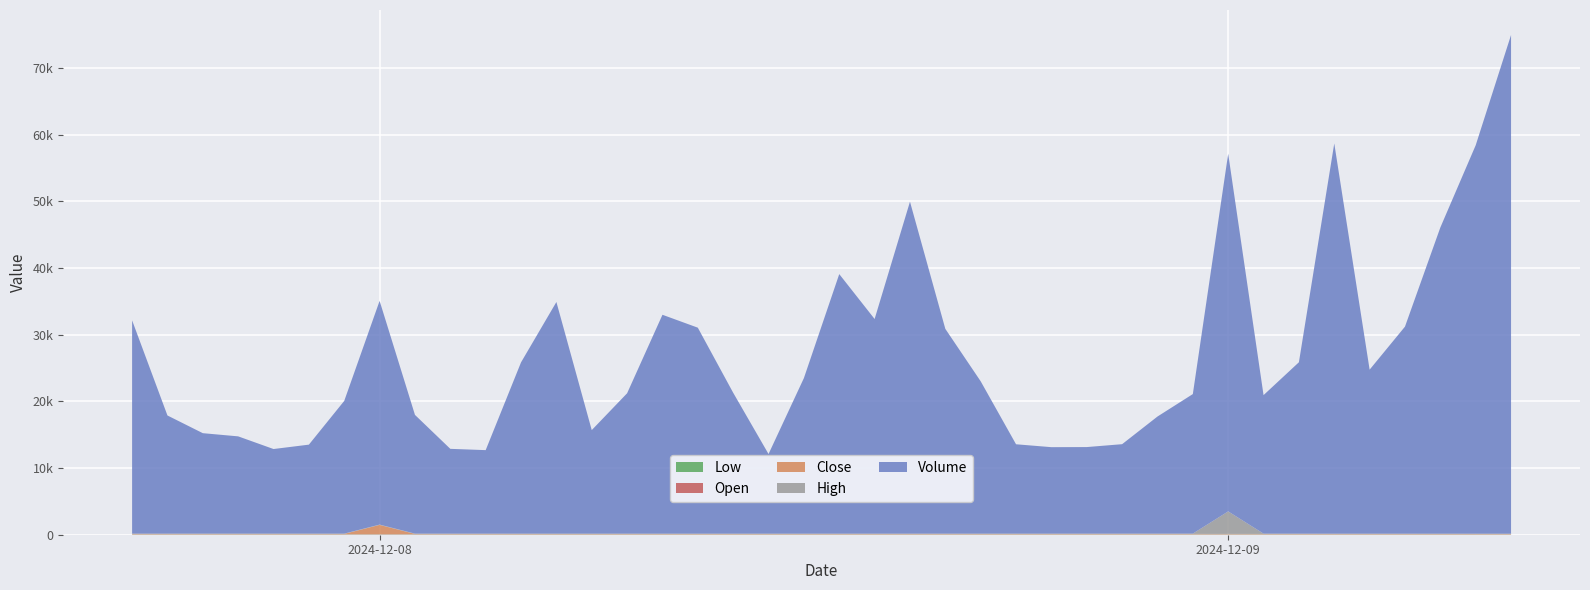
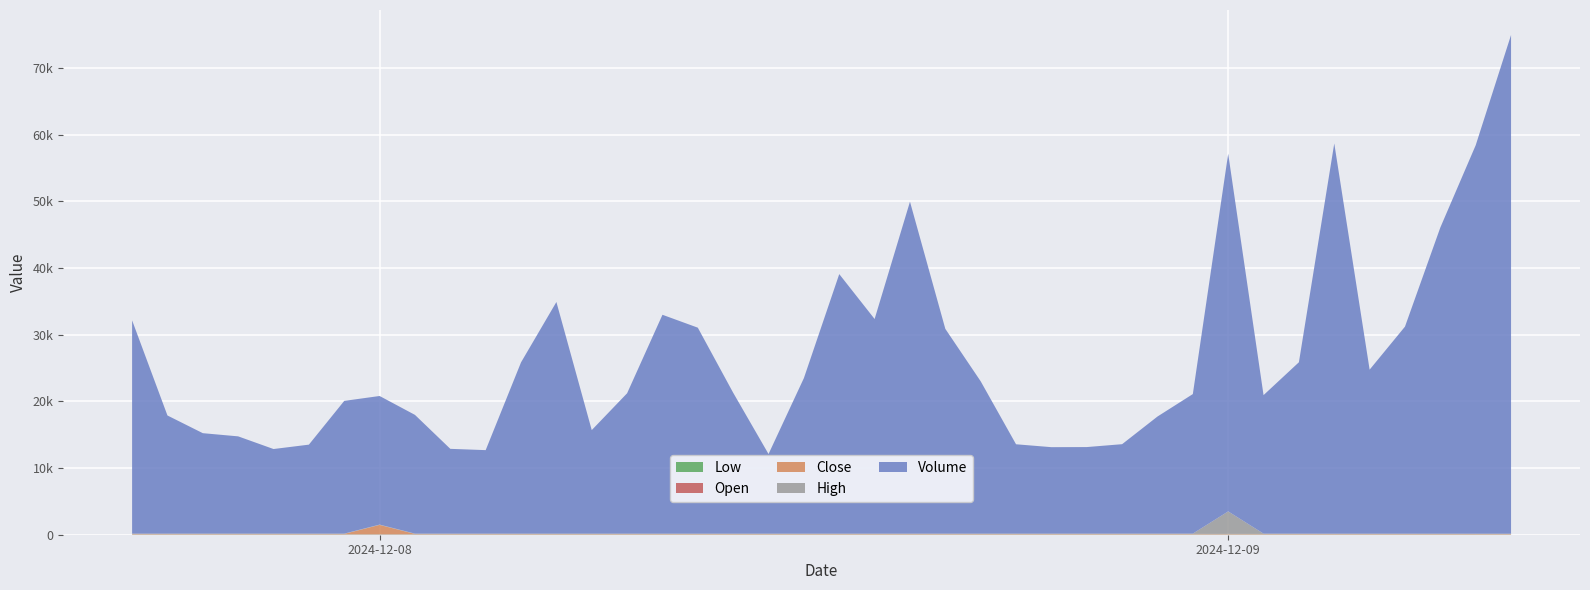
  {
    "High": {
      "2024-12-09": 3000
    },
    "Volume": {
-     "2024-12-08": 34000,
+     "2024-12-08": 19000,
      "2024-12-09": 54000
    }
  }
